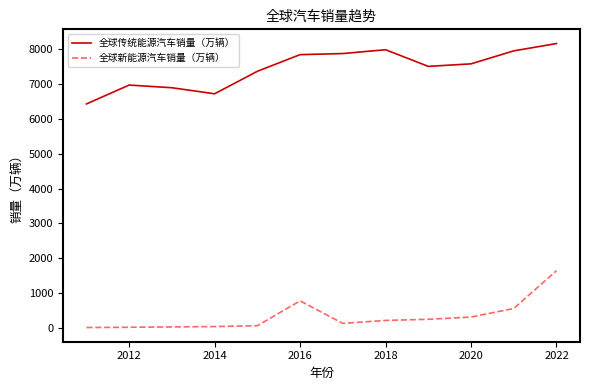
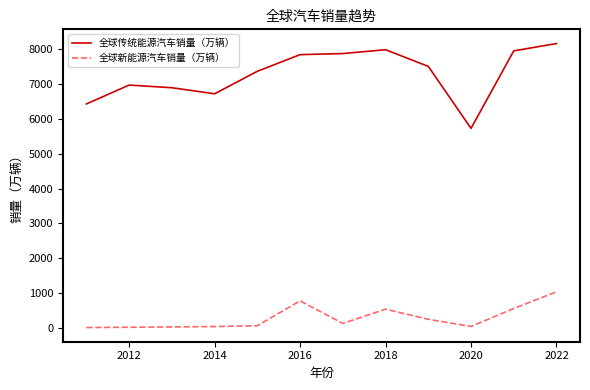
  {
    "全球传统能源汽车销量（万辆）": {
      "2012": 7000,
      "2014": 6700,
      "2016": 7900,
      "2018": 8000,
-     "2020": 7600,
+     "2020": 5700,
      "2022": 8200
    },
    "全球新能源汽车销量（万辆）": {
      "2012": 0,
      "2014": 0,
      "2016": 800,
-     "2018": 200,
-     "2020": 300,
-     "2022": 1600
+     "2018": 500,
+     "2020": 0,
+     "2022": 1000
    }
  }
